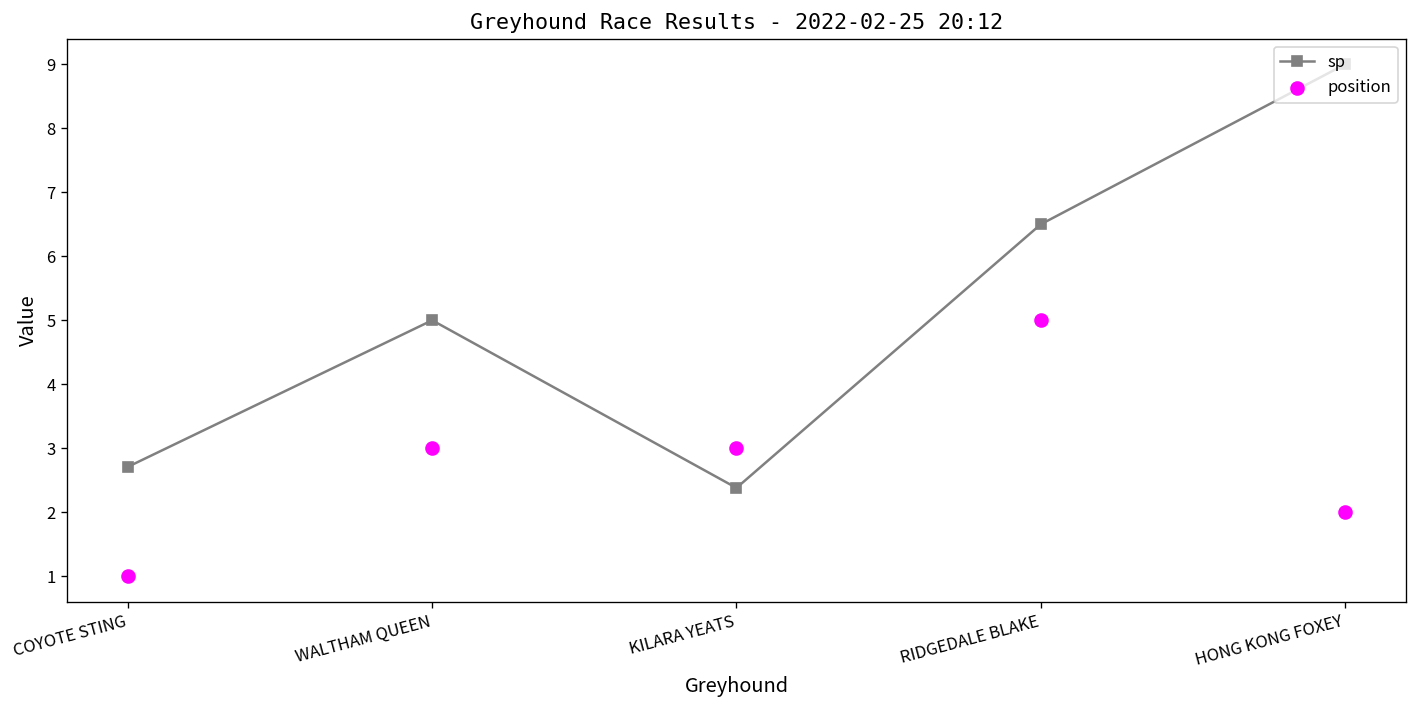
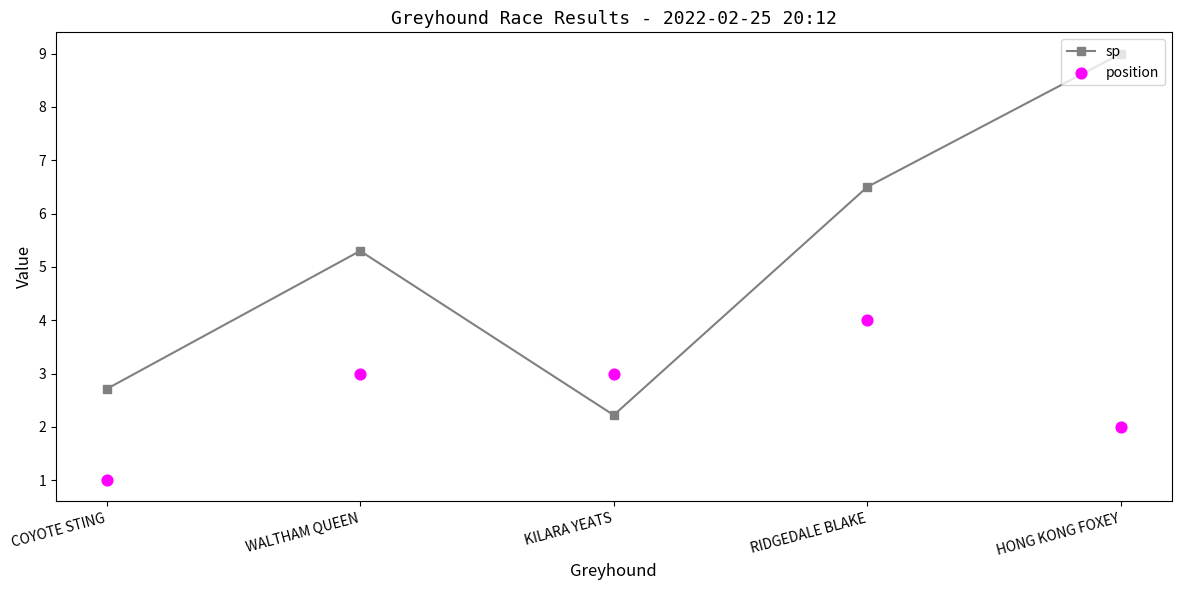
  {
    "sp": {
      "COYOTE STING": 2.7,
-     "WALTHAM QUEEN": 5.0,
-     "KILARA YEATS": 2.4,
+     "WALTHAM QUEEN": 5.3,
+     "KILARA YEATS": 2.2,
      "RIDGEDALE BLAKE": 6.5
    },
    "position": {
-     "RIDGEDALE BLAKE": 5
+     "RIDGEDALE BLAKE": 4
    }
  }
